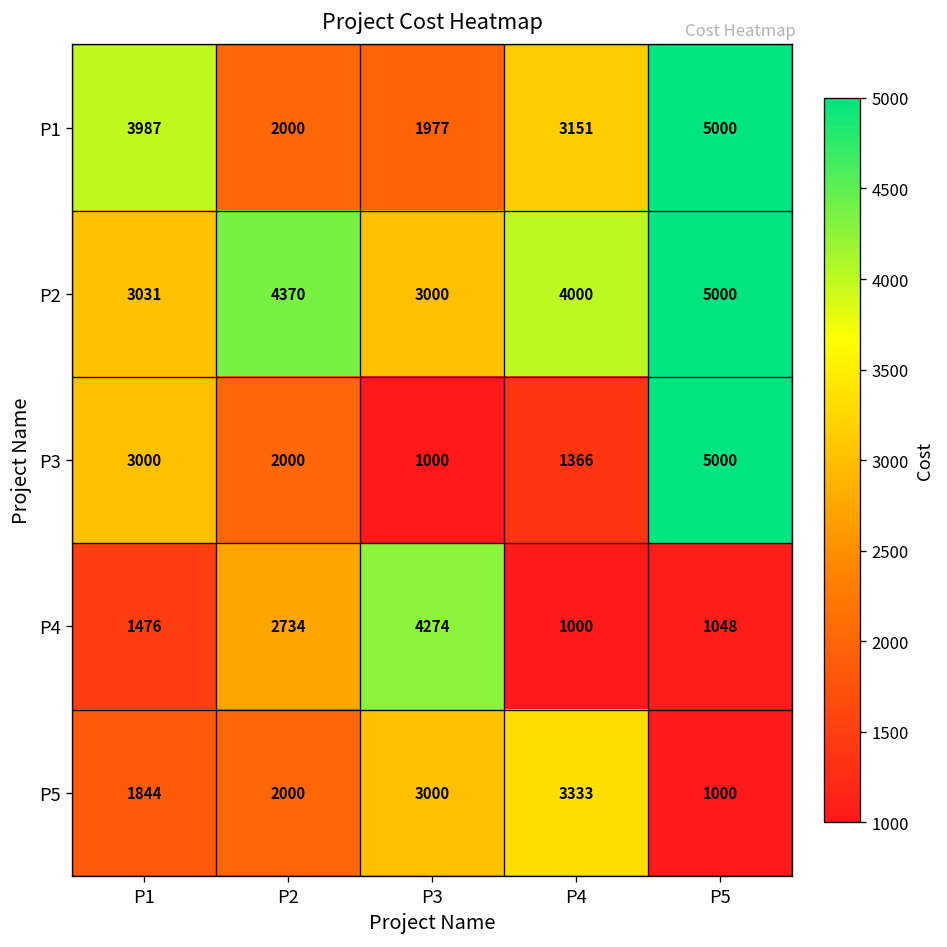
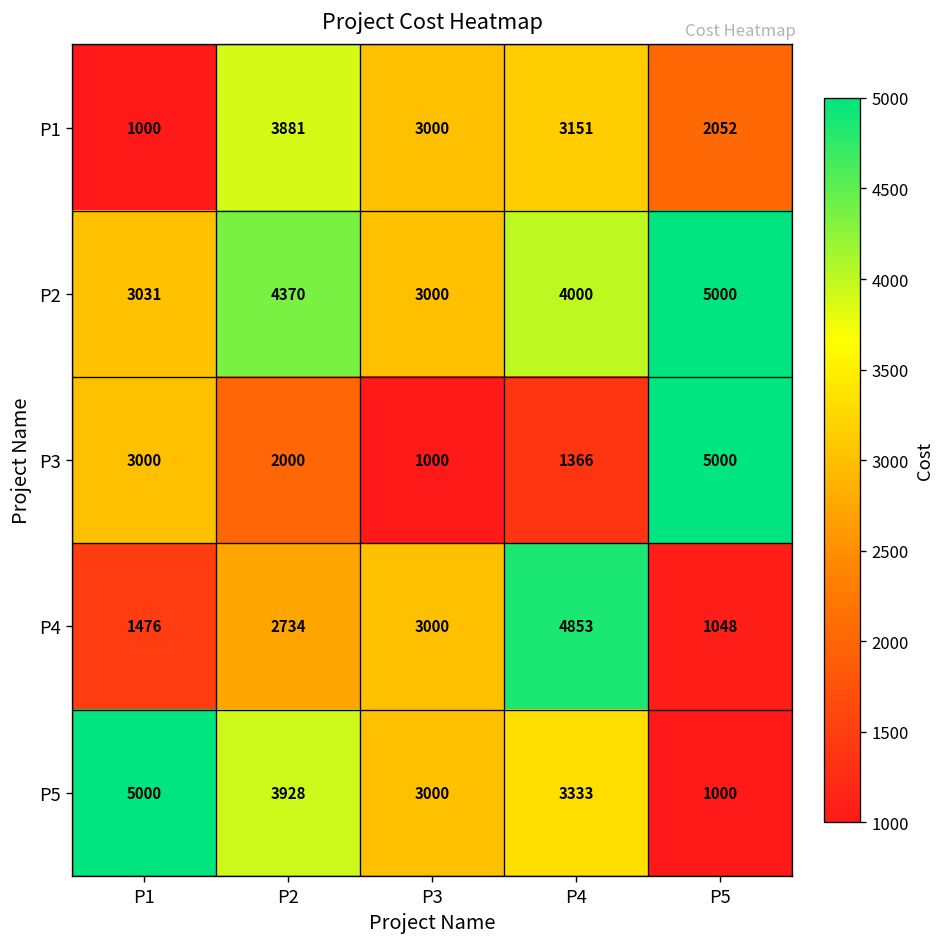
  {
    "P1": {
-     "P1": 3987,
-     "P2": 2000,
-     "P3": 1977,
+     "P1": 1000,
+     "P2": 3881,
+     "P3": 3000,
      "P4": 3151,
-     "P5": 5000
+     "P5": 2052
    },
    "P2": {
      "P1": 3031,
      "P2": 4370,
      "P3": 3000,
      "P4": 4000,
      "P5": 5000
    },
    "P3": {
      "P1": 3000,
      "P2": 2000,
      "P3": 1000,
      "P4": 1366,
      "P5": 5000
    },
    "P4": {
      "P1": 1476,
      "P2": 2734,
-     "P3": 4274,
-     "P4": 1000,
+     "P3": 3000,
+     "P4": 4853,
      "P5": 1048
    },
    "P5": {
-     "P1": 1844,
-     "P2": 2000,
+     "P1": 5000,
+     "P2": 3928,
      "P3": 3000,
      "P4": 3333,
      "P5": 1000
    }
  }
